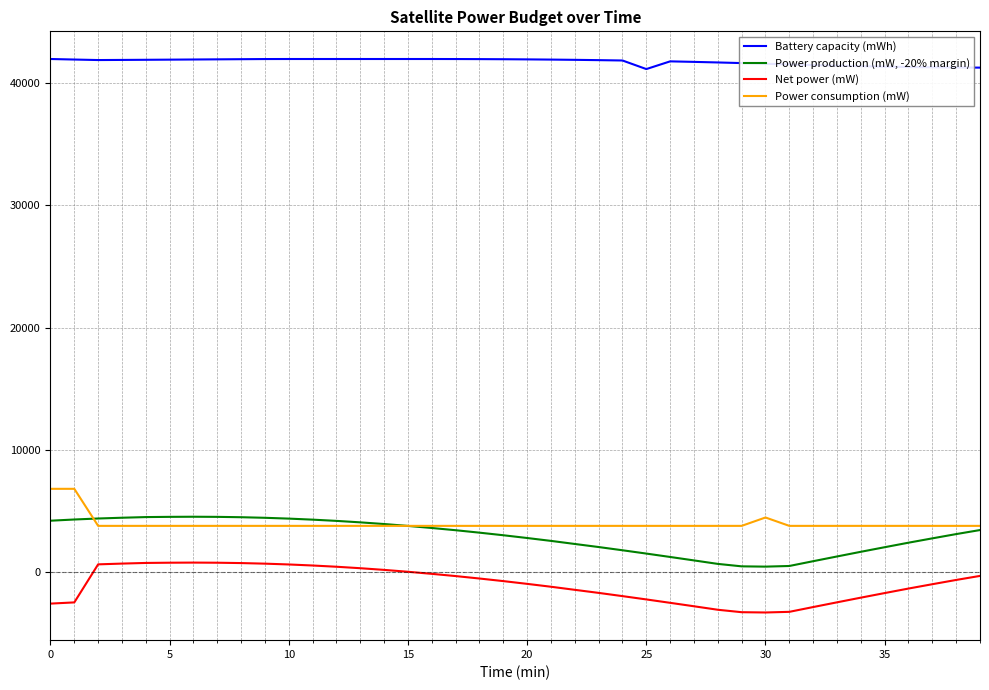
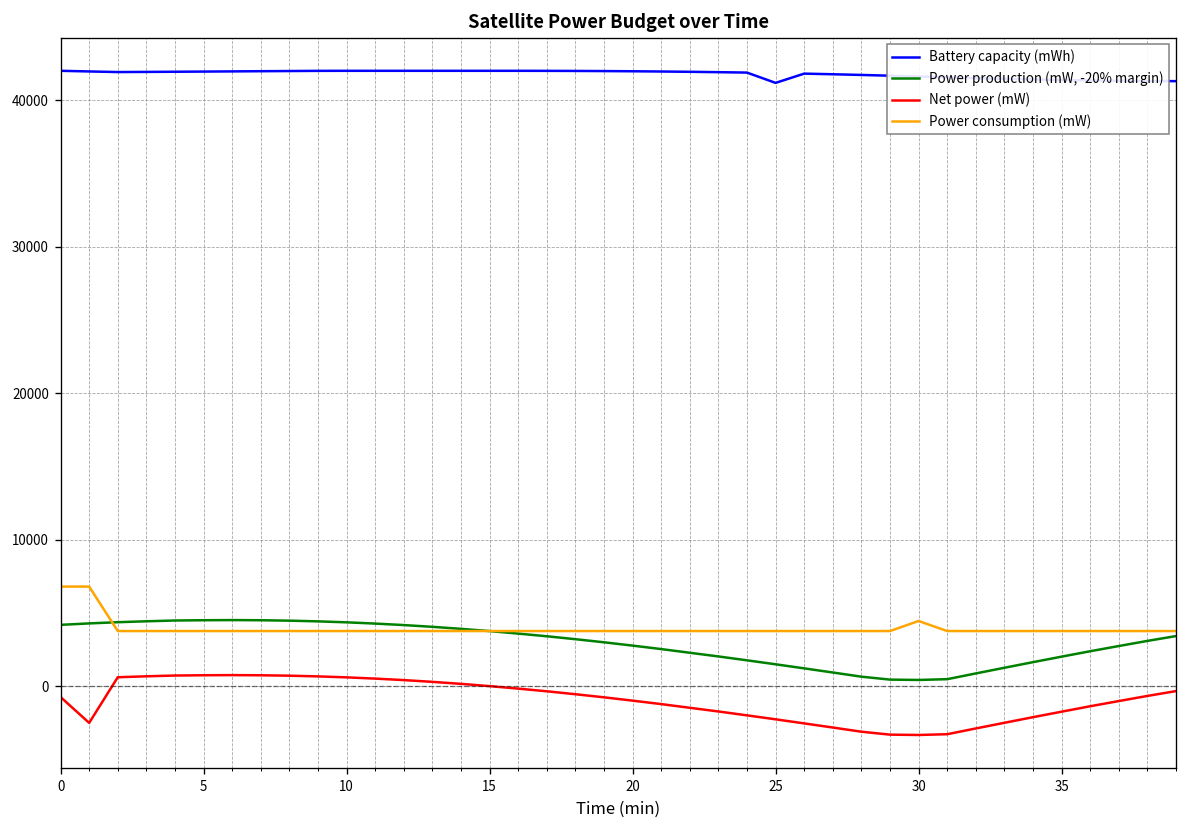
  {
    "Battery capacity (mWh)": {
      "0": 42000,
      "5": 41900,
      "10": 42000,
      "15": 42000,
      "20": 42000,
      "25": 41200
    },
    "Power production (mW, -20% margin)": {
      "0": 4200,
      "5": 4500,
      "10": 4400,
      "20": 2800,
      "25": 1500,
      "30": 400,
      "35": 2000
    },
    "Net power (mW)": {
-     "0": -2600,
+     "0": -700,
      "5": 700,
      "10": 600,
      "15": 0,
      "20": -1000,
      "25": -2300,
      "30": -3300,
      "35": -1700
    },
    "Power consumption (mW)": {
      "0": 6800,
      "5": 3800,
      "10": 3800,
      "20": 3800,
      "25": 3800,
      "30": 4400,
      "35": 3800
    }
  }
